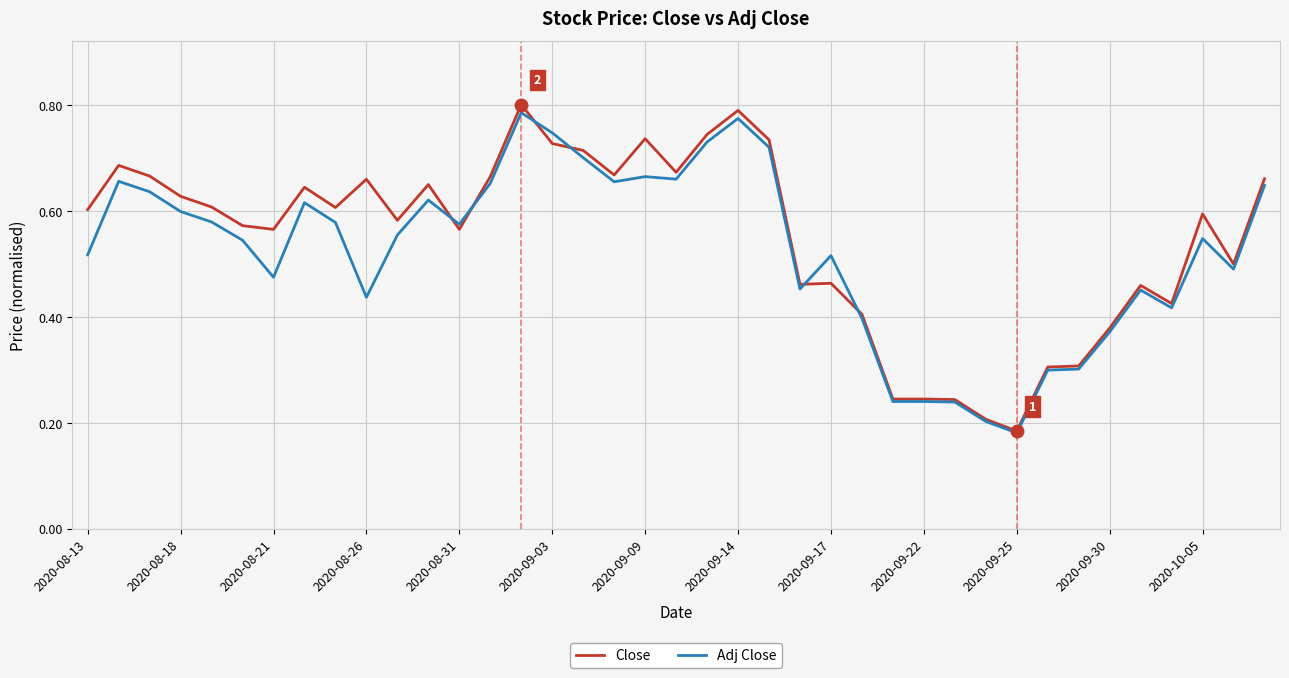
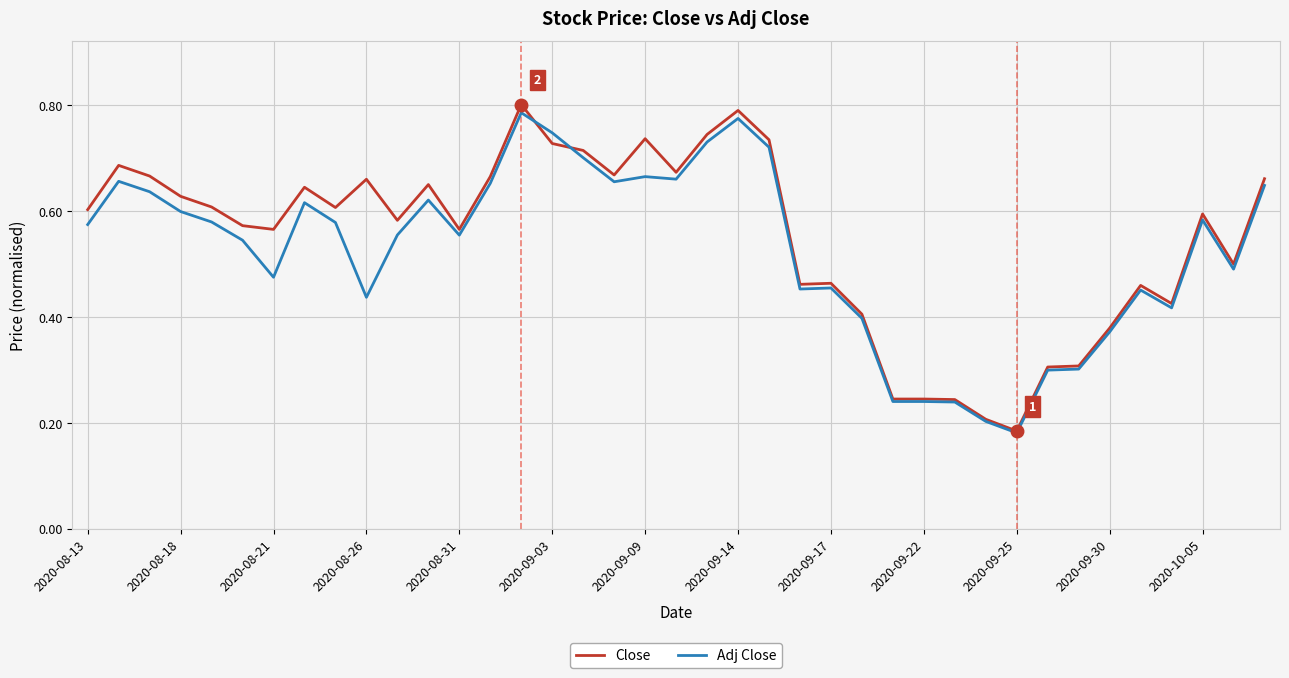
  {
    "Adj Close": {
-     "2020-08-13": 0.52,
+     "2020-08-13": 0.57,
      "2020-08-18": 0.60,
      "2020-08-21": 0.48,
      "2020-08-26": 0.44,
-     "2020-08-31": 0.58,
+     "2020-08-31": 0.55,
      "2020-09-03": 0.75,
      "2020-09-09": 0.67,
      "2020-09-14": 0.78,
-     "2020-09-17": 0.52,
+     "2020-09-17": 0.45,
      "2020-09-30": 0.37,
-     "2020-10-05": 0.55
+     "2020-10-05": 0.58
    }
  }
